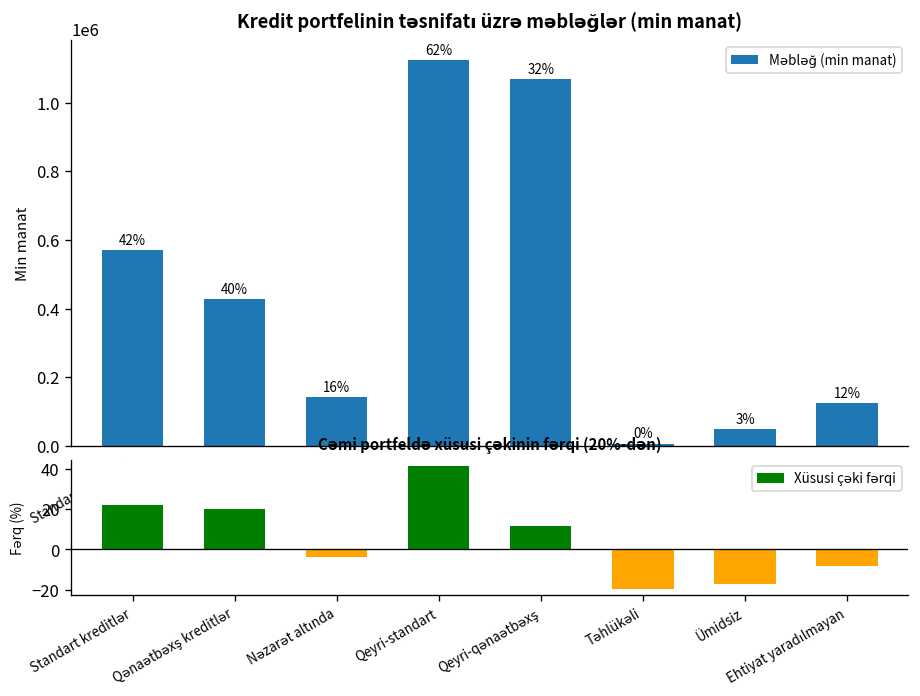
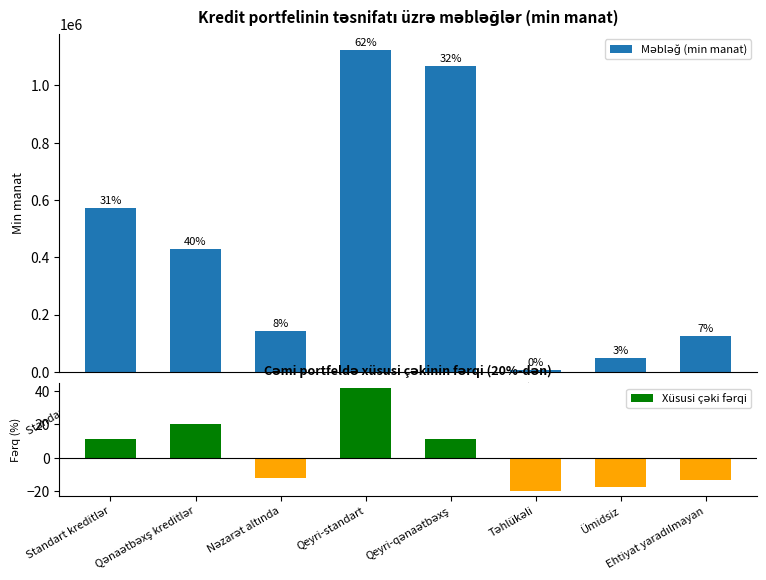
  {
    "Cəmi portfeldə xüsusi çəkinin fərqi (20%-dən)": {
-     "Standart kreditlər": "42%",
-     "Nəzarət altında": "16%",
-     "Ehtiyat yaradılmayan": "12%"
+     "Standart kreditlər": "31%",
+     "Nəzarət altında": "8%",
+     "Ehtiyat yaradılmayan": "7%"
    }
  }
